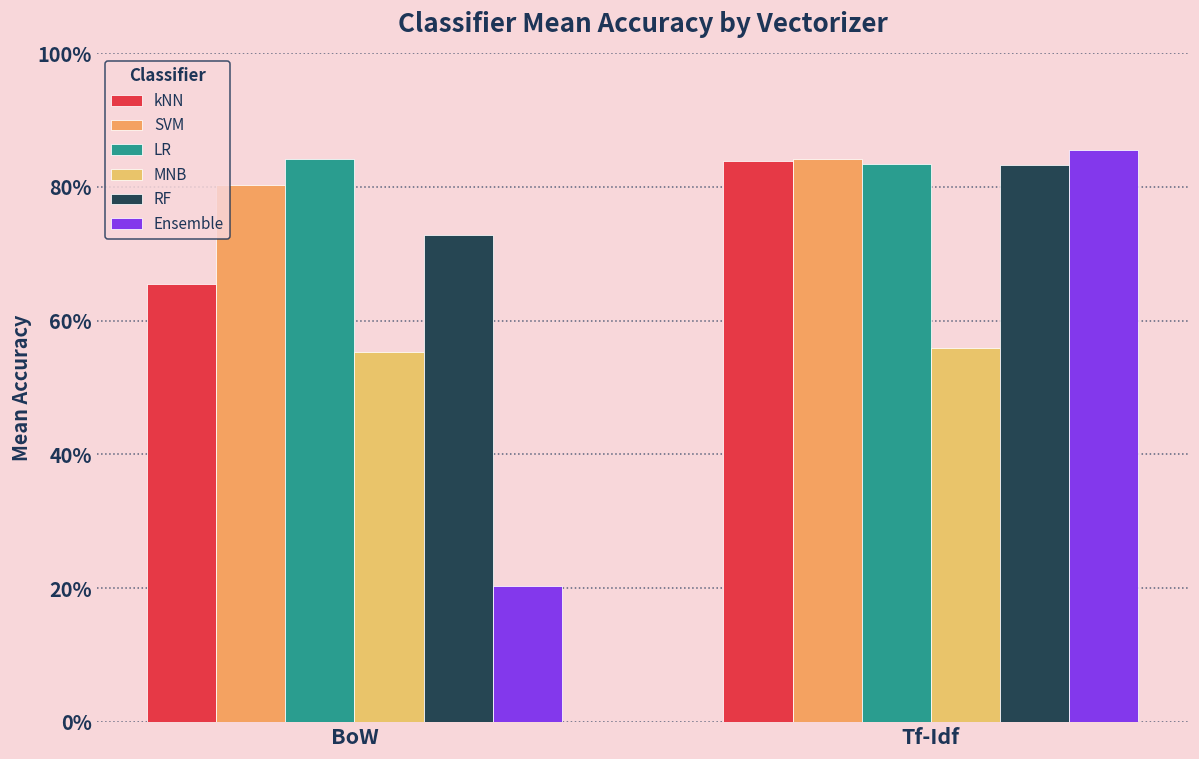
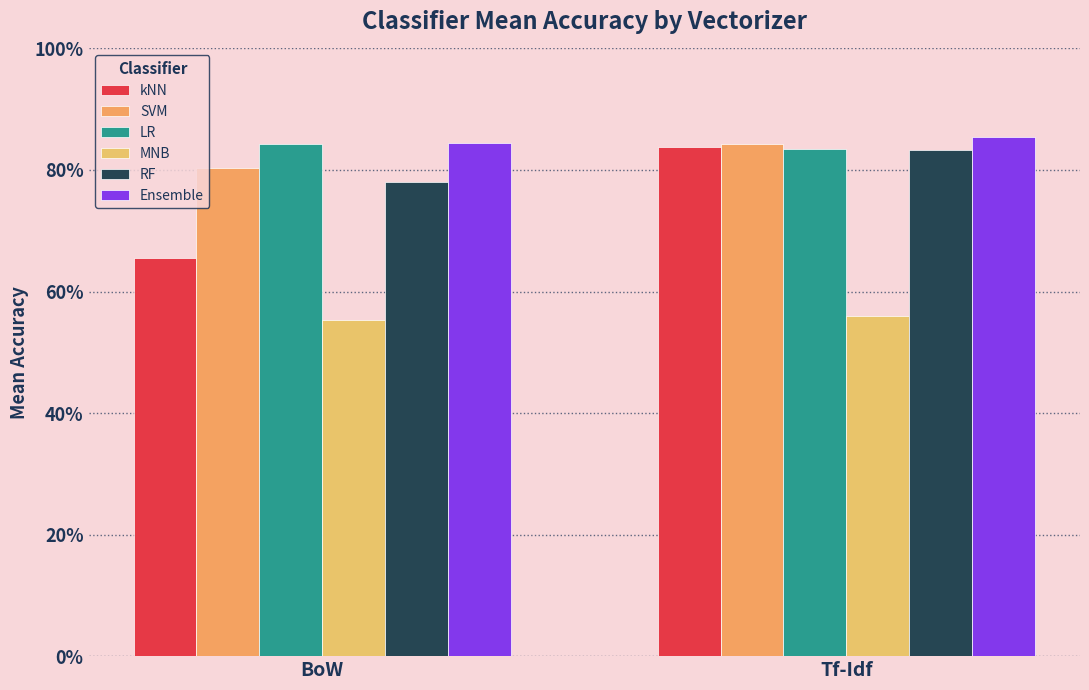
  {
    "kNN": {
      "BoW": "65%",
      "Tf-Idf": "84%"
    },
    "LR": {
      "BoW": "84%",
      "Tf-Idf": "84%"
    },
    "RF": {
-     "BoW": "73%",
+     "BoW": "78%",
      "Tf-Idf": "83%"
    },
    "Ensemble": {
-     "BoW": "20%",
+     "BoW": "84%",
      "Tf-Idf": "85%"
    }
  }
